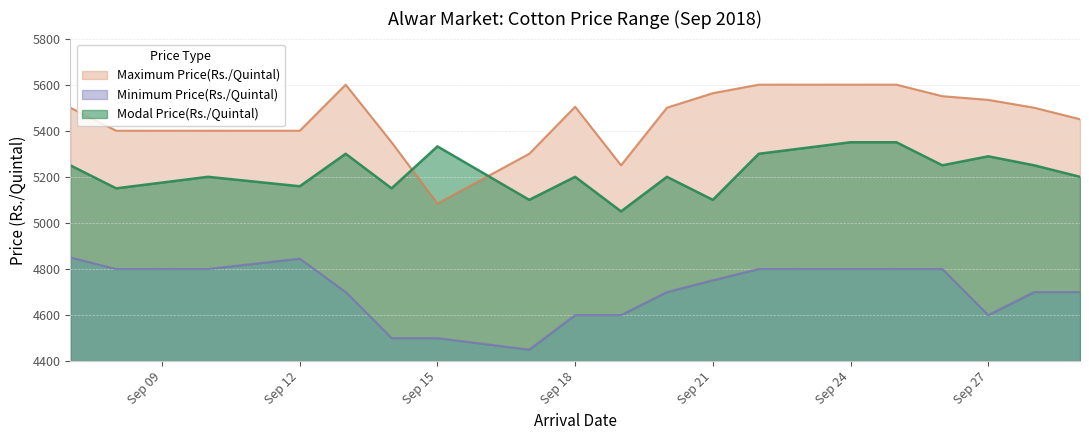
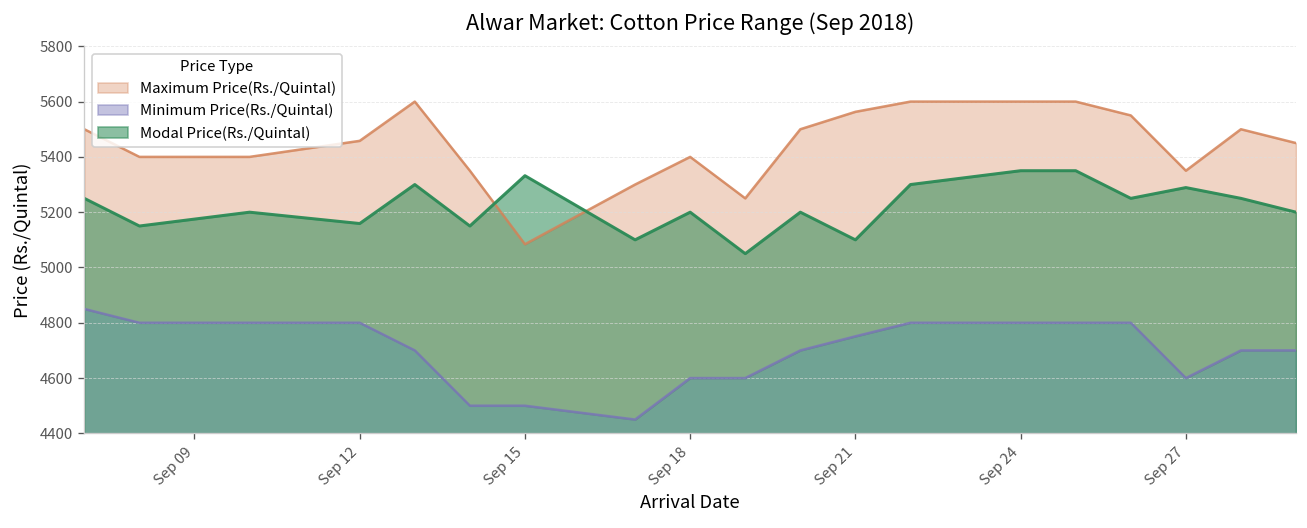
  {
    "Maximum Price(Rs./Quintal)": {
-     "Sep 12": 5400,
+     "Sep 12": 5460,
      "Sep 15": 5080,
-     "Sep 18": 5500,
+     "Sep 18": 5400,
      "Sep 21": 5560,
      "Sep 24": 5600,
-     "Sep 27": 5530
+     "Sep 27": 5350
    },
    "Minimum Price(Rs./Quintal)": {
-     "Sep 12": 4850,
+     "Sep 12": 4800,
      "Sep 15": 4500,
      "Sep 18": 4600,
      "Sep 21": 4750,
      "Sep 24": 4800,
      "Sep 27": 4600
    },
    "Modal Price(Rs./Quintal)": {
      "Sep 12": 5160,
      "Sep 15": 5330,
      "Sep 18": 5200,
      "Sep 21": 5100,
      "Sep 24": 5350,
      "Sep 27": 5290
    }
  }
